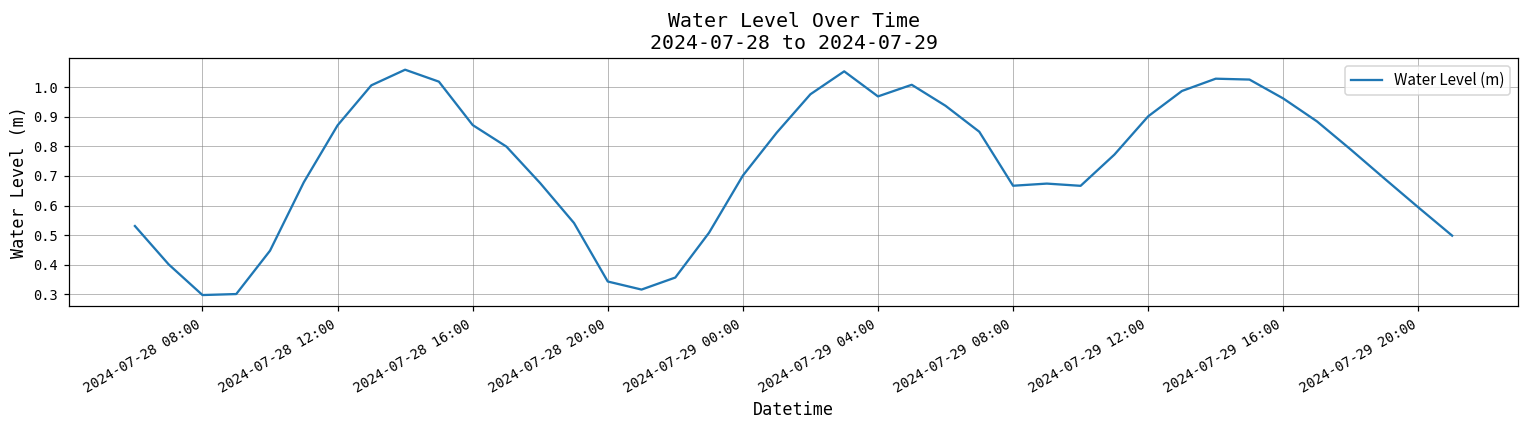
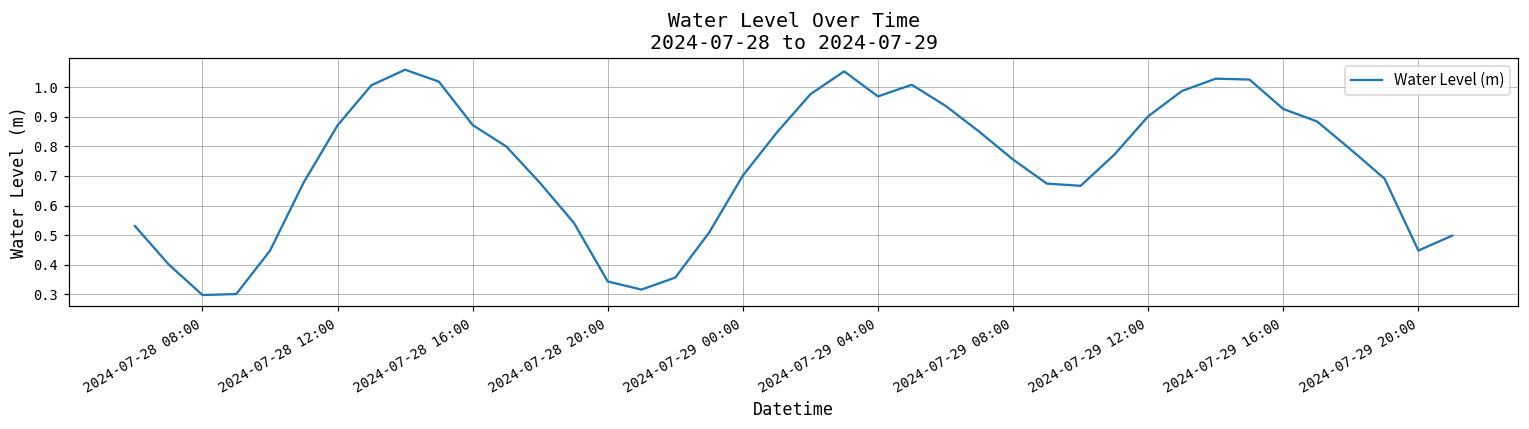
  {
    "2024-07-28 08:00": 0.30,
    "2024-07-28 12:00": 0.87,
    "2024-07-28 16:00": 0.87,
    "2024-07-28 20:00": 0.34,
    "2024-07-29 00:00": 0.70,
    "2024-07-29 04:00": 0.97,
-   "2024-07-29 08:00": 0.67,
+   "2024-07-29 08:00": 0.76,
    "2024-07-29 12:00": 0.90,
-   "2024-07-29 16:00": 0.96,
-   "2024-07-29 20:00": 0.59
+   "2024-07-29 16:00": 0.93,
+   "2024-07-29 20:00": 0.45
  }
